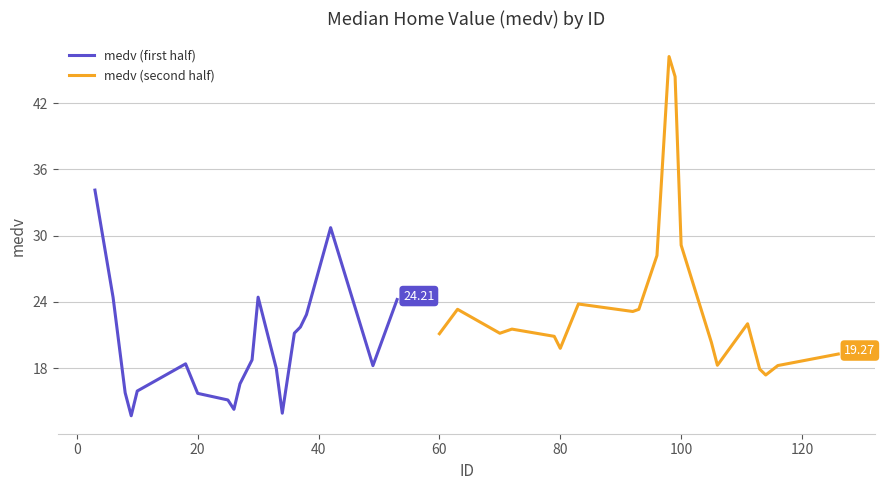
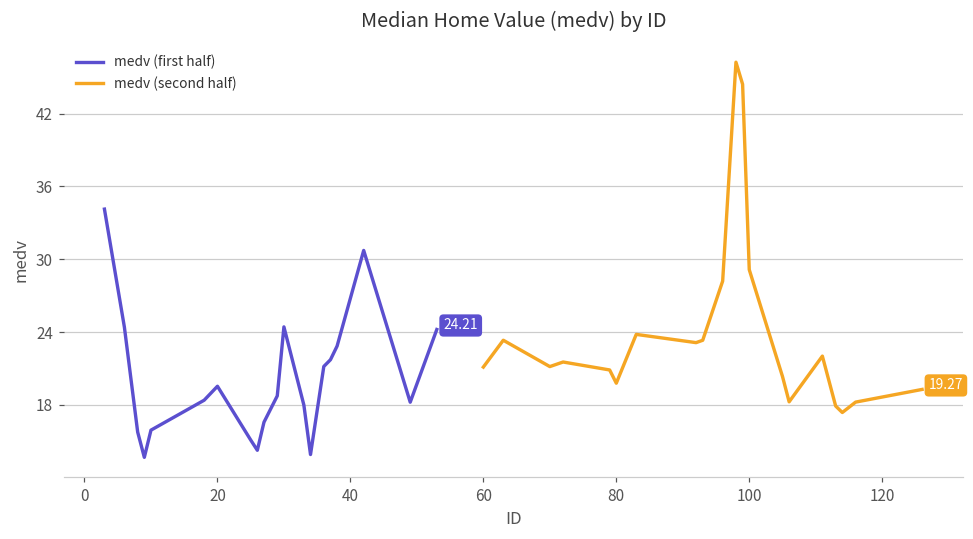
  {
    "medv (first half)": {
-     "20": 15.7
+     "20": 19.5
    },
    "medv (second half)": {
      "60": 21.1,
      "80": 19.8,
      "100": 29.1
    }
  }
